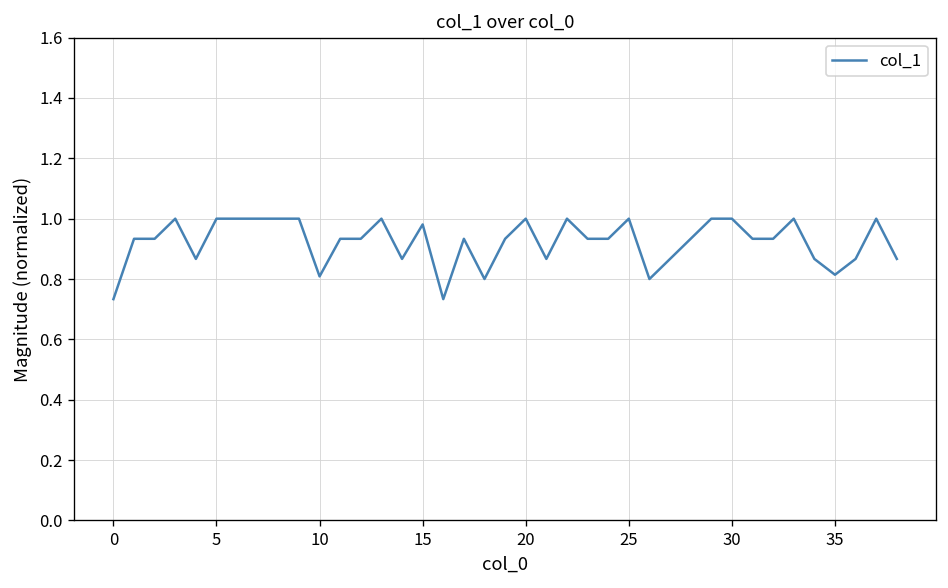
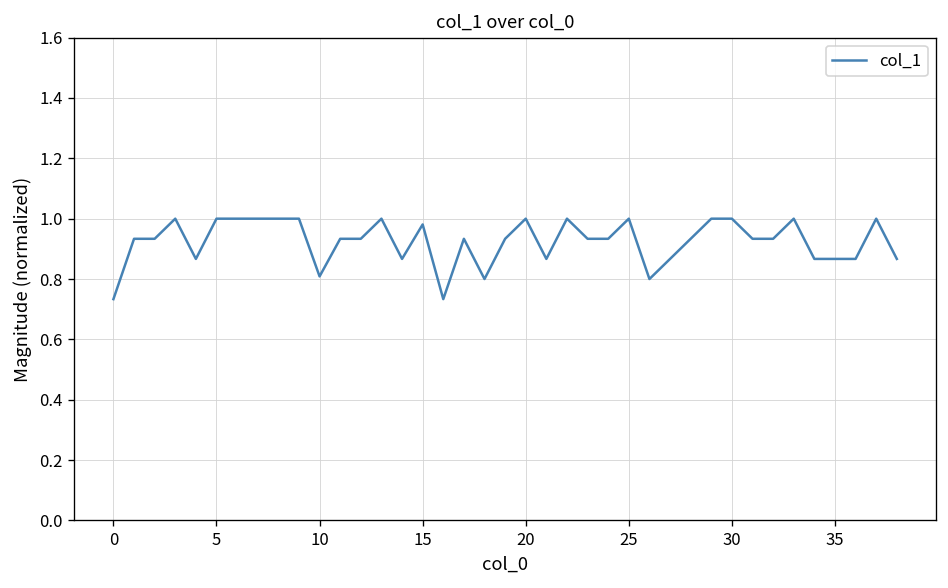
  {
    "0": 0.73,
    "5": 1.00,
    "10": 0.81,
    "15": 0.98,
    "20": 1.00,
    "25": 1.00,
    "30": 1.00,
-   "35": 0.81
+   "35": 0.87
  }
